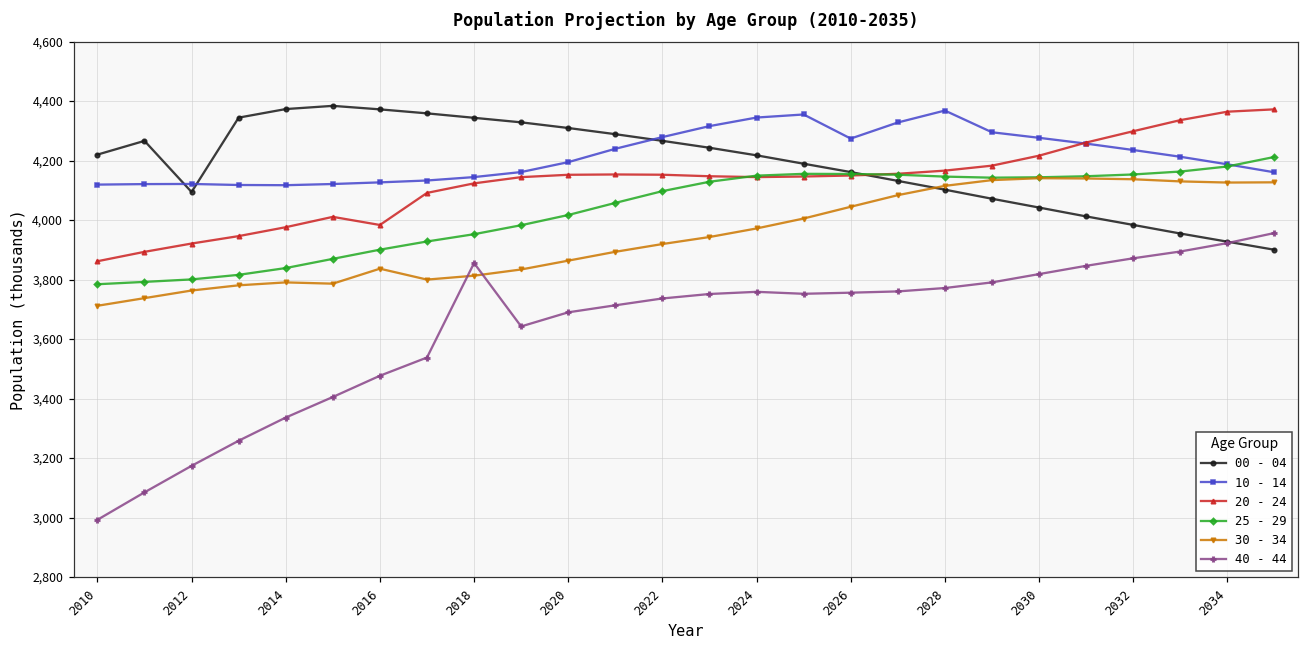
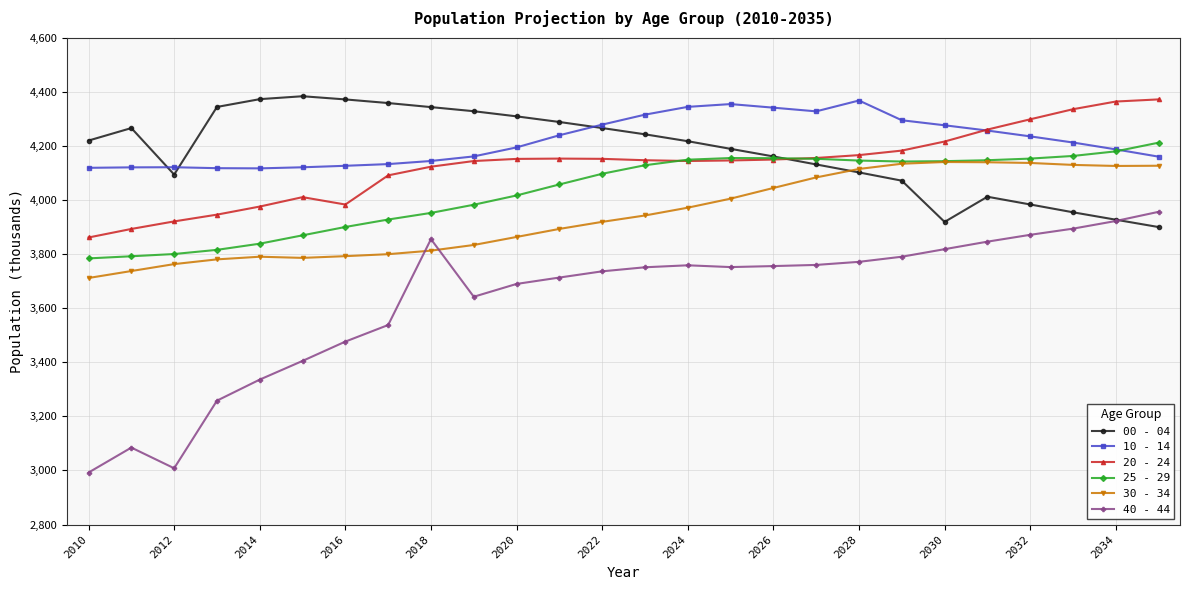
  {
    "00 - 04": {
      "2010": "4,220",
      "2012": "4,090",
      "2014": "4,370",
      "2016": "4,370",
      "2018": "4,340",
      "2020": "4,310",
      "2022": "4,270",
      "2024": "4,220",
      "2028": "4,100",
-     "2030": "4,040",
+     "2030": "3,920",
      "2032": "3,980"
    },
    "10 - 14": {
      "2010": "4,120",
      "2012": "4,120",
      "2014": "4,120",
      "2016": "4,130",
      "2018": "4,140",
      "2020": "4,190",
      "2022": "4,280",
      "2024": "4,340",
-     "2026": "4,270",
+     "2026": "4,340",
      "2028": "4,370",
      "2030": "4,280",
      "2032": "4,240"
    },
    "20 - 24": {
      "2010": "3,860",
      "2012": "3,920",
      "2014": "3,980",
      "2016": "3,980",
      "2018": "4,120",
      "2020": "4,150",
      "2022": "4,150",
      "2028": "4,170",
      "2030": "4,220",
      "2032": "4,300",
      "2034": "4,360"
    },
    "25 - 29": {
      "2010": "3,780",
      "2012": "3,800",
      "2014": "3,840",
      "2016": "3,900",
      "2018": "3,950",
      "2020": "4,020",
      "2022": "4,100",
      "2028": "4,150",
      "2032": "4,150"
    },
    "30 - 34": {
      "2010": "3,710",
      "2012": "3,760",
      "2014": "3,790",
-     "2016": "3,840",
+     "2016": "3,790",
      "2018": "3,810",
      "2020": "3,860",
      "2022": "3,920",
      "2024": "3,970",
      "2026": "4,040",
      "2028": "4,110",
      "2032": "4,140",
      "2034": "4,130"
    },
    "40 - 44": {
      "2010": "2,990",
-     "2012": "3,170",
+     "2012": "3,010",
      "2014": "3,340",
      "2016": "3,480",
      "2018": "3,860",
      "2020": "3,690",
      "2022": "3,740",
      "2024": "3,760",
      "2026": "3,760",
      "2028": "3,770",
      "2030": "3,820",
      "2032": "3,870"
    }
  }
